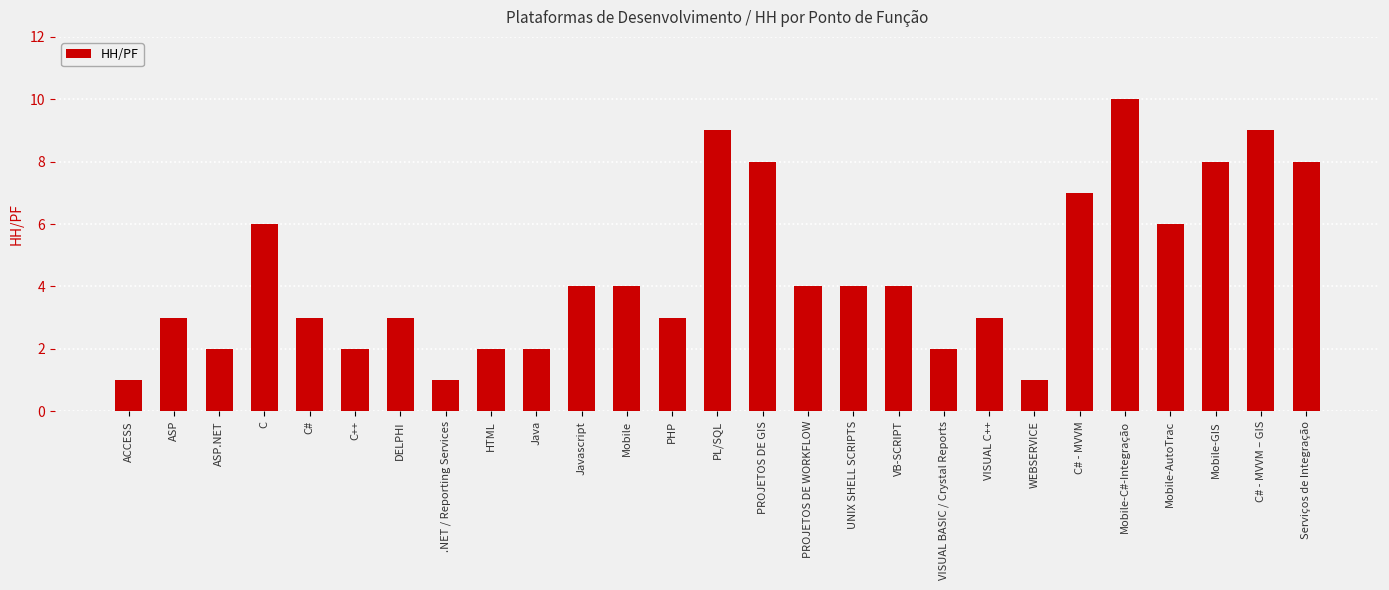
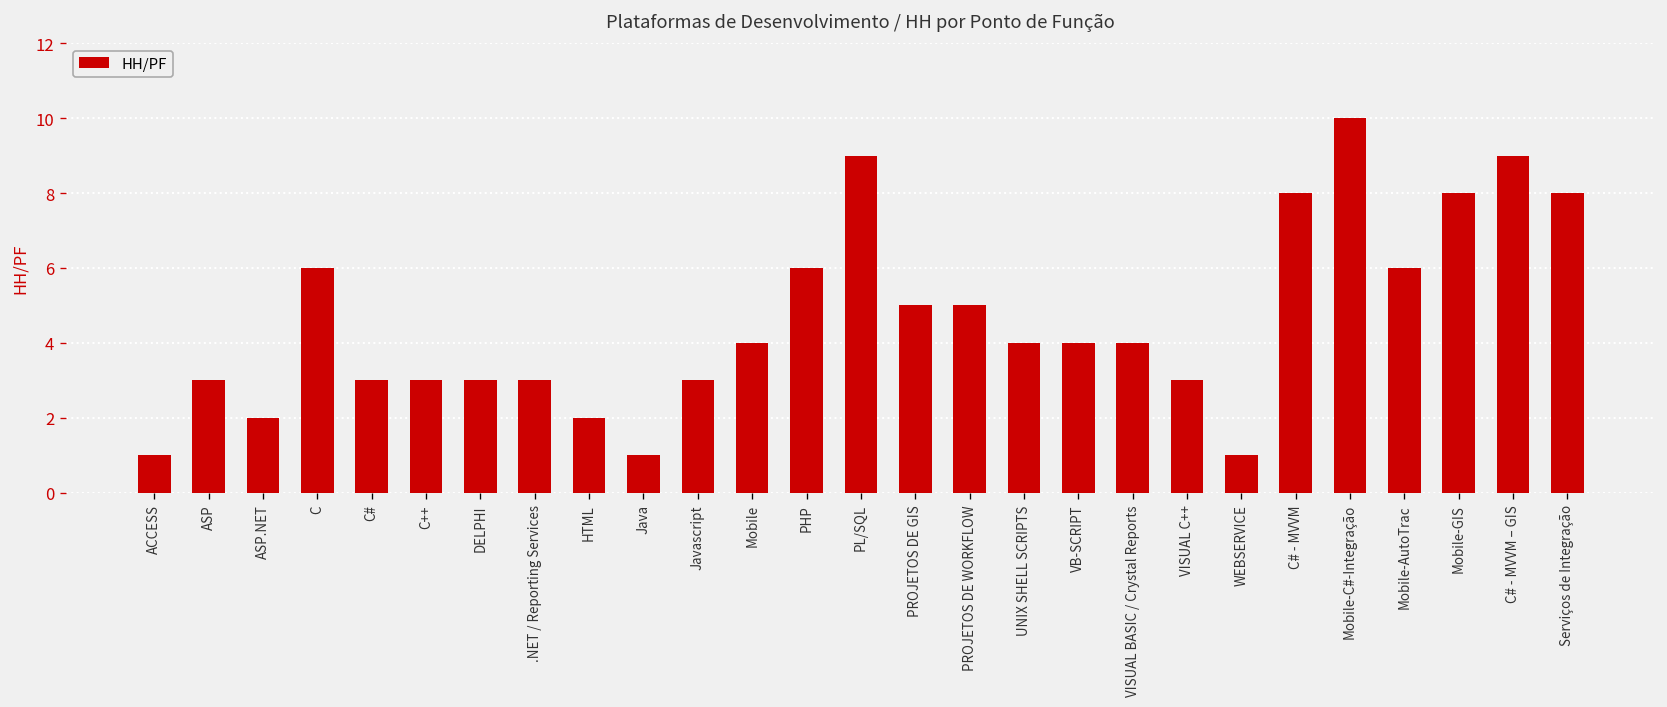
  {
    "ACCESS": 1,
    "ASP": 3,
    "ASP.NET": 2,
    "C": 6,
    "C#": 3,
-   "C++": 2,
+   "C++": 3,
    "DELPHI": 3,
-   ".NET / Reporting Services": 1,
+   ".NET / Reporting Services": 3,
    "HTML": 2,
-   "Java": 2,
-   "Javascript": 4,
+   "Java": 1,
+   "Javascript": 3,
    "Mobile": 4,
-   "PHP": 3,
+   "PHP": 6,
    "PL/SQL": 9,
-   "PROJETOS DE GIS": 8,
-   "PROJETOS DE WORKFLOW": 4,
+   "PROJETOS DE GIS": 5,
+   "PROJETOS DE WORKFLOW": 5,
    "UNIX SHELL SCRIPTS": 4,
    "VB-SCRIPT": 4,
-   "VISUAL BASIC / Crystal Reports": 2,
+   "VISUAL BASIC / Crystal Reports": 4,
    "VISUAL C++": 3,
    "WEBSERVICE": 1,
-   "C# - MVVM": 7,
+   "C# - MVVM": 8,
    "Mobile-C#-Integração": 10,
    "Mobile-AutoTrac": 6,
    "Mobile-GIS": 8,
    "C# - MVVM – GIS": 9,
    "Serviços de Integração": 8
  }
